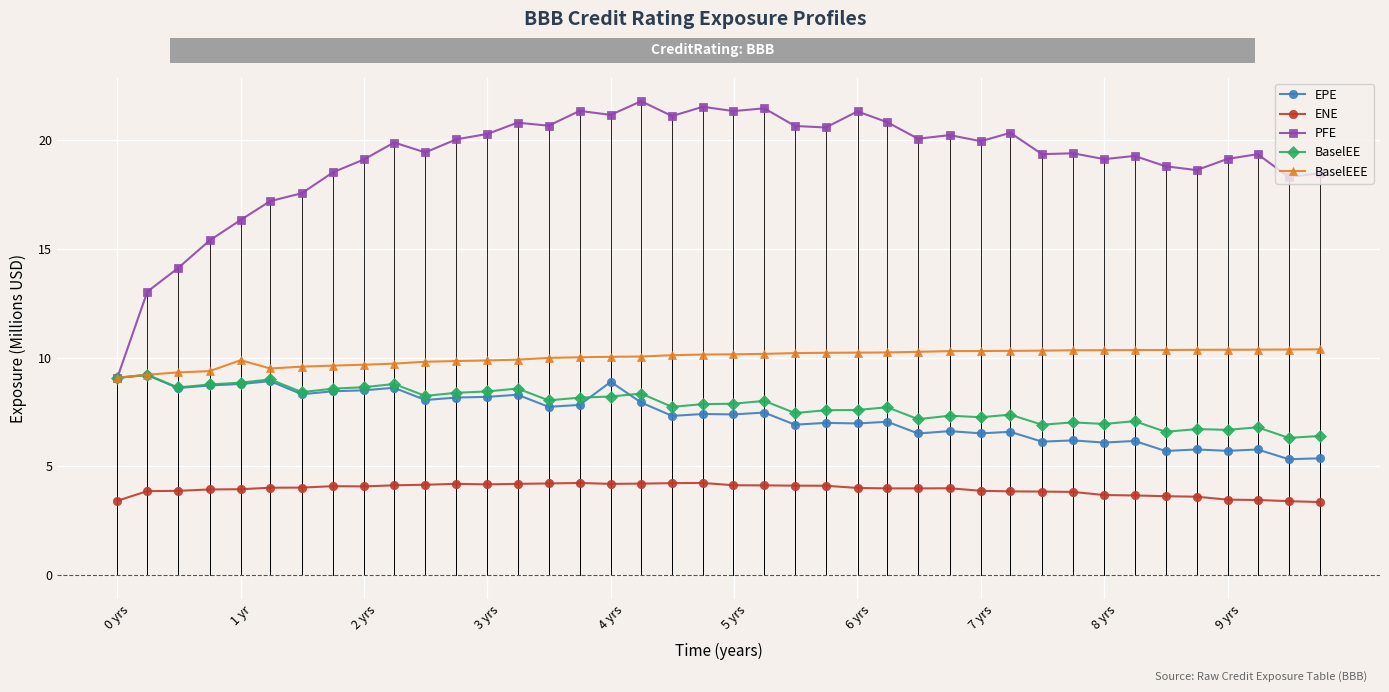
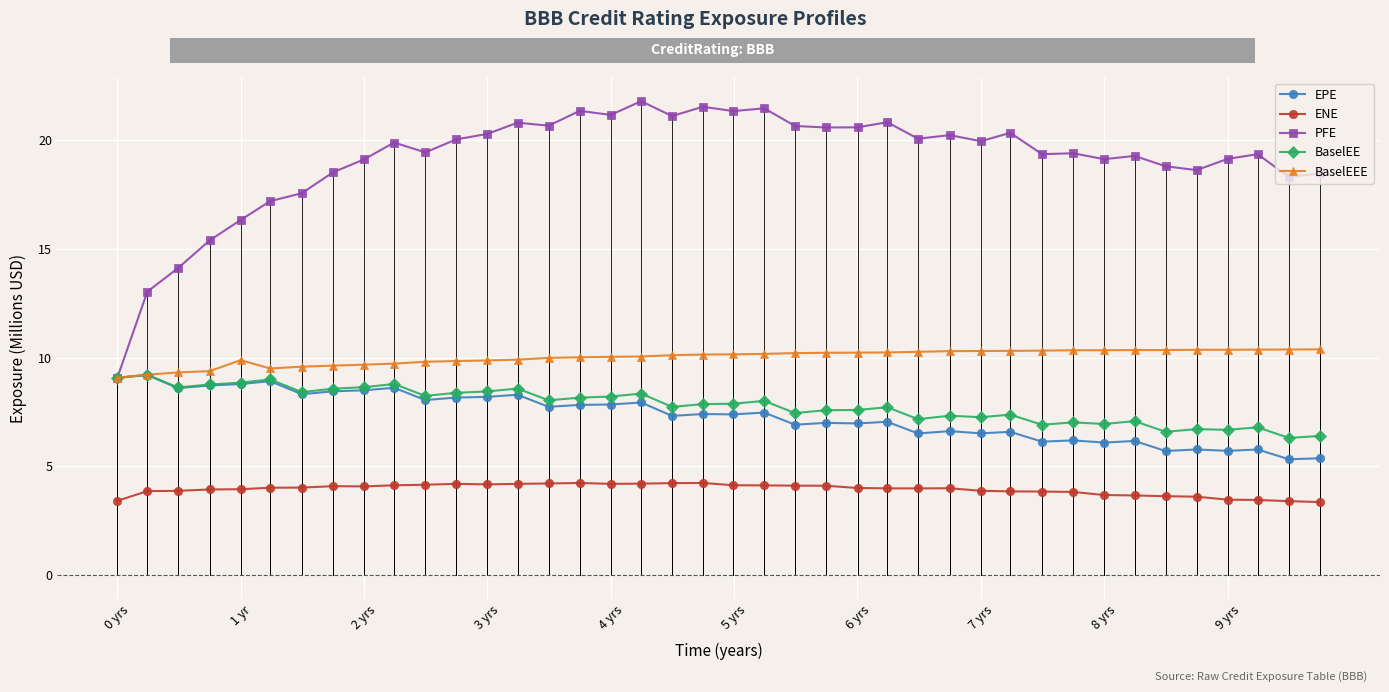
  {
    "EPE": {
-     "4 yrs": 8.9
+     "4 yrs": 7.8
    },
    "PFE": {
-     "6 yrs": 21.3
+     "6 yrs": 20.6
    }
  }
